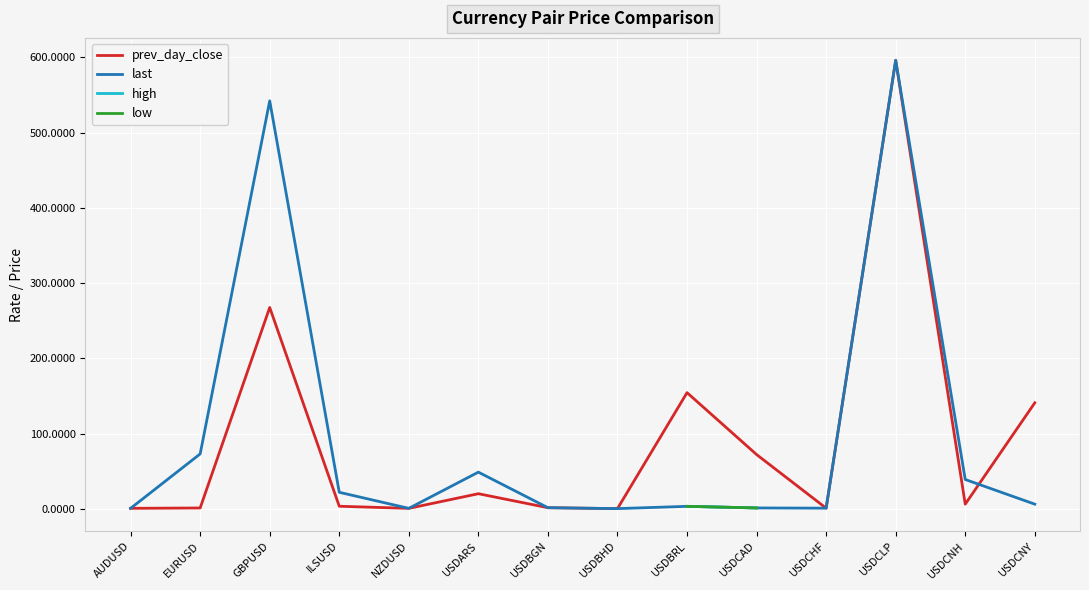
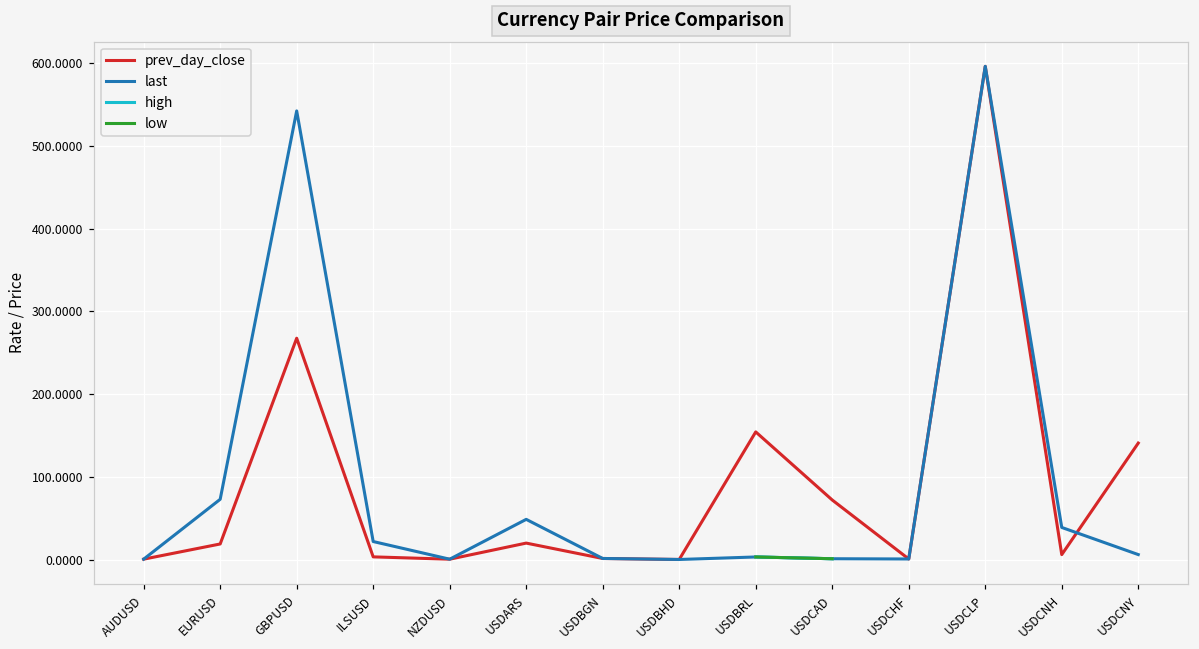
  {
    "prev_day_close": {
-     "EURUSD": 0,
+     "EURUSD": 20,
      "GBPUSD": 270,
      "ILSUSD": 0,
      "USDARS": 20,
      "USDBRL": 150,
      "USDCAD": 70,
      "USDCNH": 10,
      "USDCNY": 140
    },
    "last": {
      "EURUSD": 70,
      "GBPUSD": 540,
      "ILSUSD": 20,
      "USDARS": 50,
      "USDCNH": 40,
      "USDCNY": 10
    },
    "low": {
      "GBPUSD": 0
    }
  }
